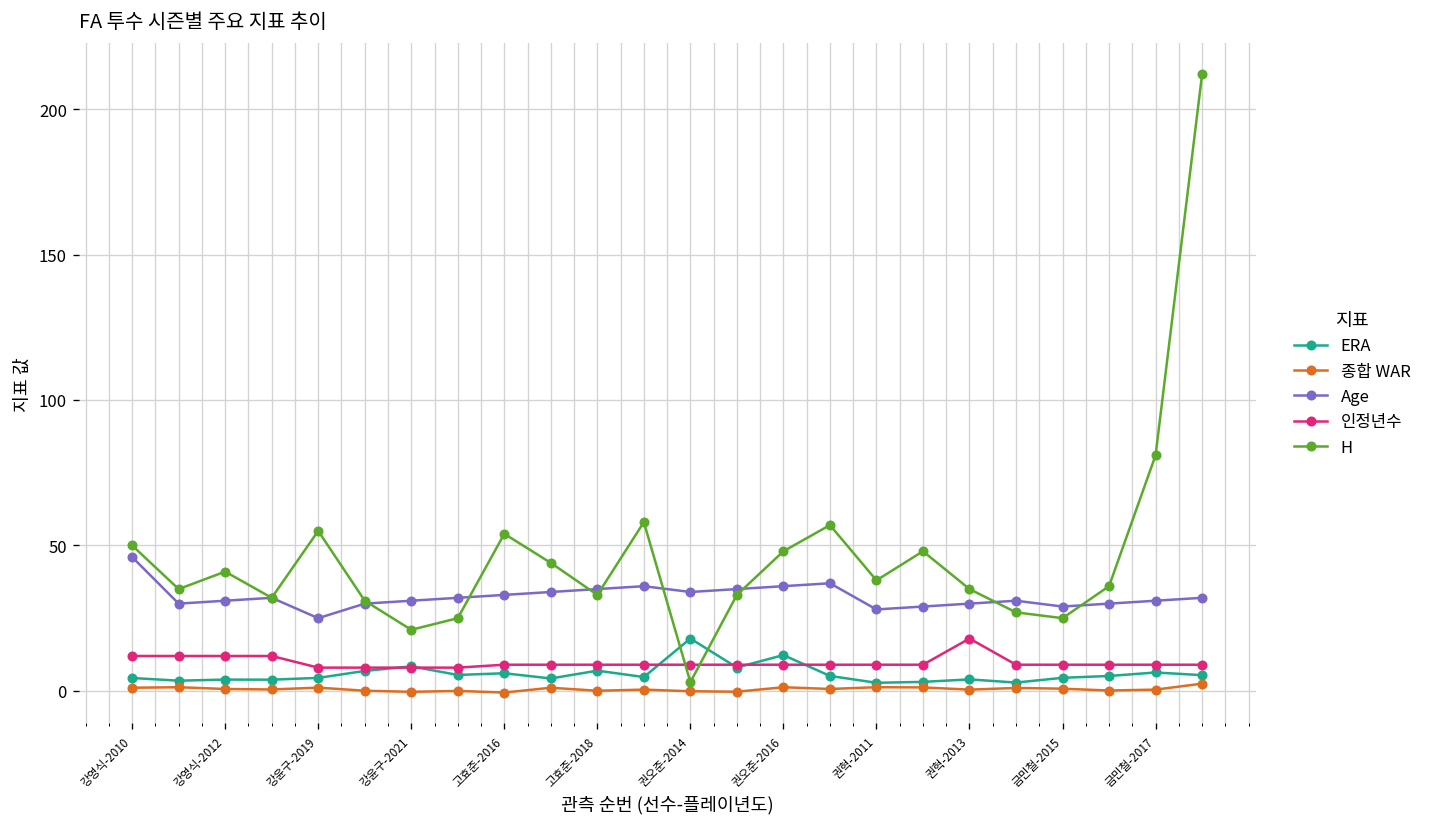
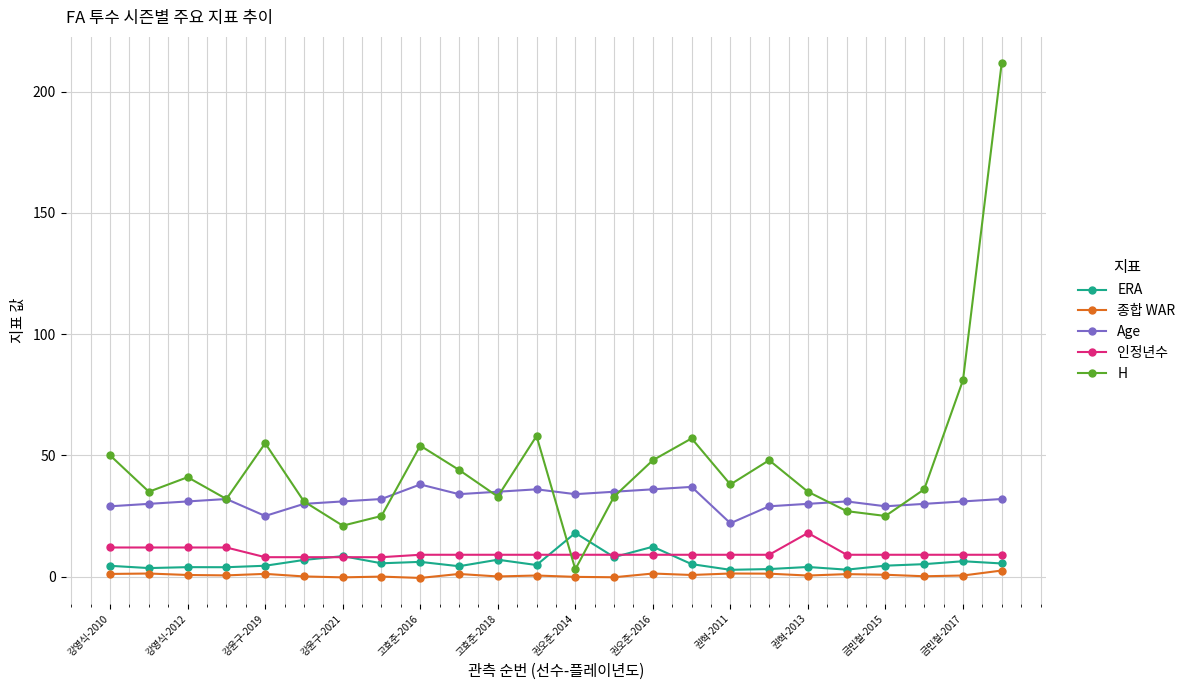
  {
    "ERA": {
      "강영식-2010": 4,
      "강영식-2012": 4,
      "강윤구-2019": 4,
      "고효준-2016": 6,
      "고효준-2018": 7,
      "권오준-2014": 18,
      "권오준-2016": 12,
      "권혁-2011": 3,
      "권혁-2013": 4,
      "금민철-2015": 5,
      "금민철-2017": 6
    },
    "종합 WAR": {
      "강영식-2010": 1,
      "강영식-2012": 1,
      "강윤구-2019": 1,
      "강윤구-2021": 0,
      "고효준-2016": -1,
      "고효준-2018": 0,
      "권오준-2014": 0,
      "권오준-2016": 1,
      "권혁-2011": 1,
      "권혁-2013": 0,
      "금민철-2015": 1,
      "금민철-2017": 0
    },
    "Age": {
-     "강영식-2010": 46,
+     "강영식-2010": 29,
      "강영식-2012": 31,
      "강윤구-2019": 25,
      "강윤구-2021": 31,
-     "고효준-2016": 33,
+     "고효준-2016": 38,
      "고효준-2018": 35,
      "권오준-2014": 34,
      "권오준-2016": 36,
-     "권혁-2011": 28,
+     "권혁-2011": 22,
      "권혁-2013": 30,
      "금민철-2015": 29,
      "금민철-2017": 31
    },
    "인정년수": {
      "강영식-2010": 12,
      "강영식-2012": 12,
      "강윤구-2019": 8,
      "고효준-2016": 9,
      "고효준-2018": 9,
      "권오준-2014": 9,
      "권오준-2016": 9,
      "권혁-2011": 9,
      "권혁-2013": 18,
      "금민철-2015": 9,
      "금민철-2017": 9
    },
    "H": {
      "강영식-2010": 50,
      "강영식-2012": 41,
      "강윤구-2019": 55,
      "강윤구-2021": 21,
      "고효준-2016": 54,
      "고효준-2018": 33,
      "권오준-2014": 3,
      "권오준-2016": 48,
      "권혁-2011": 38,
      "권혁-2013": 35,
      "금민철-2015": 25,
      "금민철-2017": 81
    }
  }
